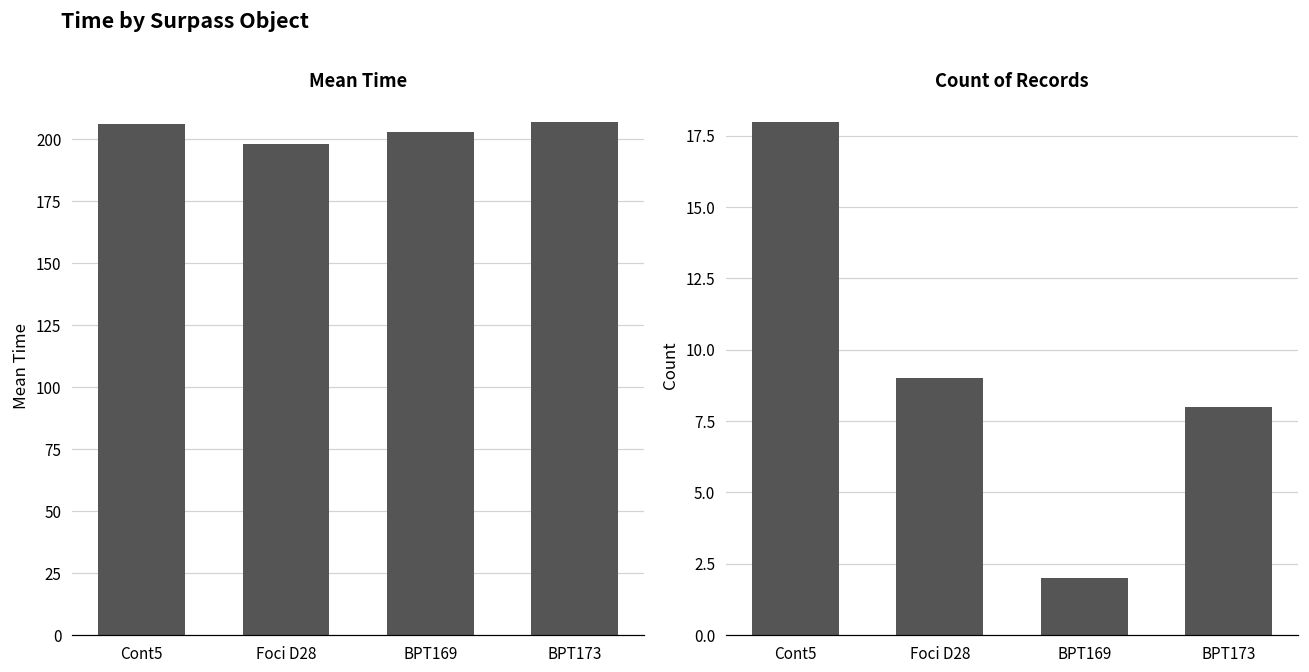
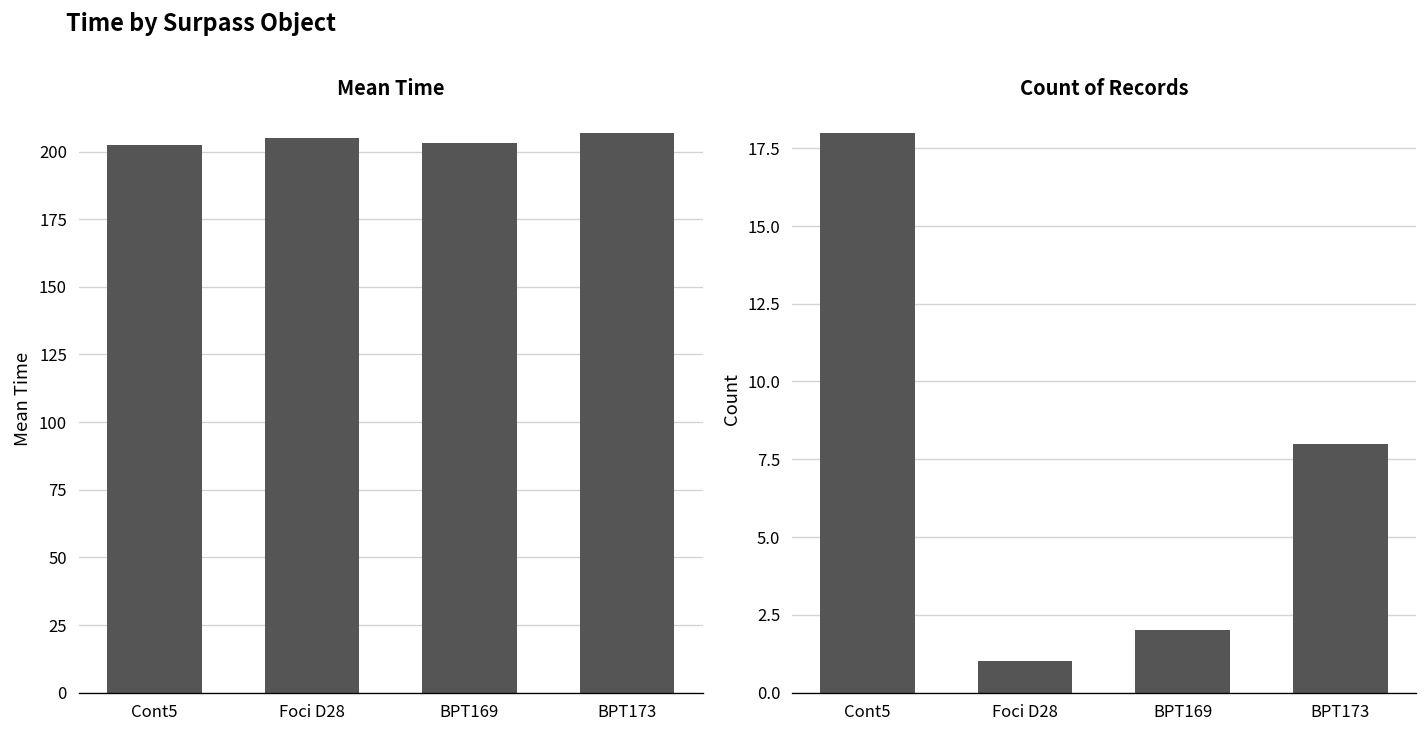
  {
    "Mean Time": {
-     "Cont5": 206,
-     "Foci D28": 198,
+     "Cont5": 203,
+     "Foci D28": 205,
      "BPT169": 203,
      "BPT173": 207
    },
    "Count of Records": {
      "Cont5": 18,
-     "Foci D28": 9,
+     "Foci D28": 1,
      "BPT169": 2,
      "BPT173": 8
    }
  }
